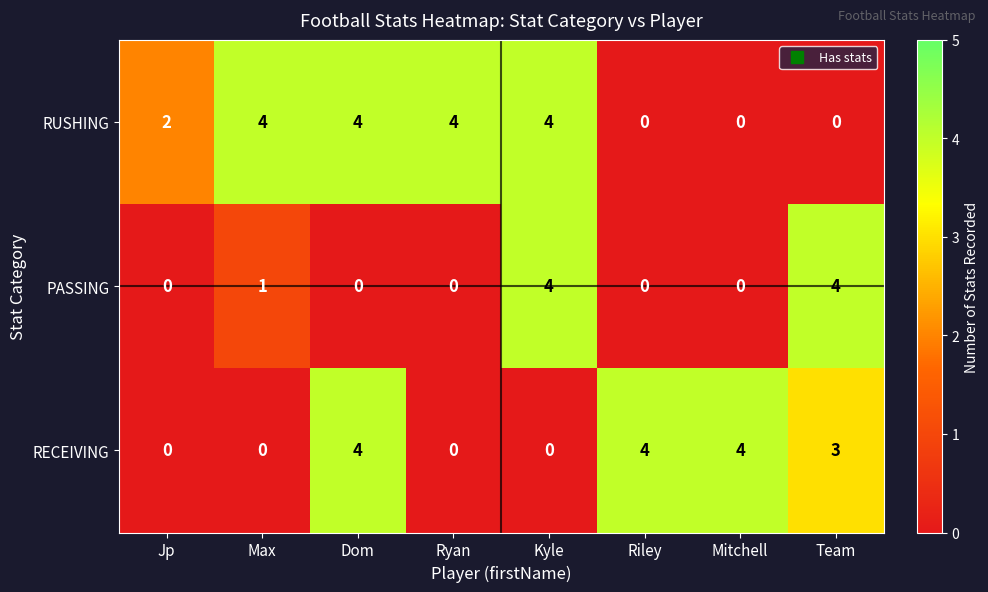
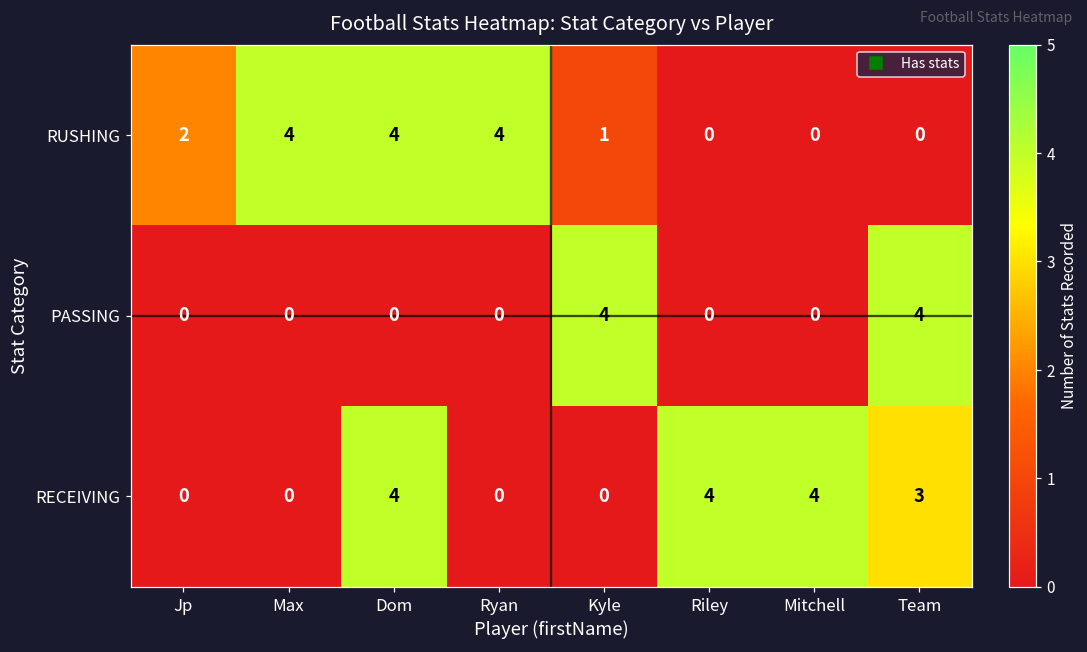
  {
    "RUSHING": {
      "Jp": 2,
      "Max": 4,
      "Dom": 4,
      "Ryan": 4,
-     "Kyle": 4,
+     "Kyle": 1,
      "Riley": 0,
      "Mitchell": 0,
      "Team": 0
    },
    "PASSING": {
      "Jp": 0,
-     "Max": 1,
+     "Max": 0,
      "Dom": 0,
      "Ryan": 0,
      "Kyle": 4,
      "Riley": 0,
      "Mitchell": 0,
      "Team": 4
    },
    "RECEIVING": {
      "Jp": 0,
      "Max": 0,
      "Dom": 4,
      "Ryan": 0,
      "Kyle": 0,
      "Riley": 4,
      "Mitchell": 4,
      "Team": 3
    }
  }
